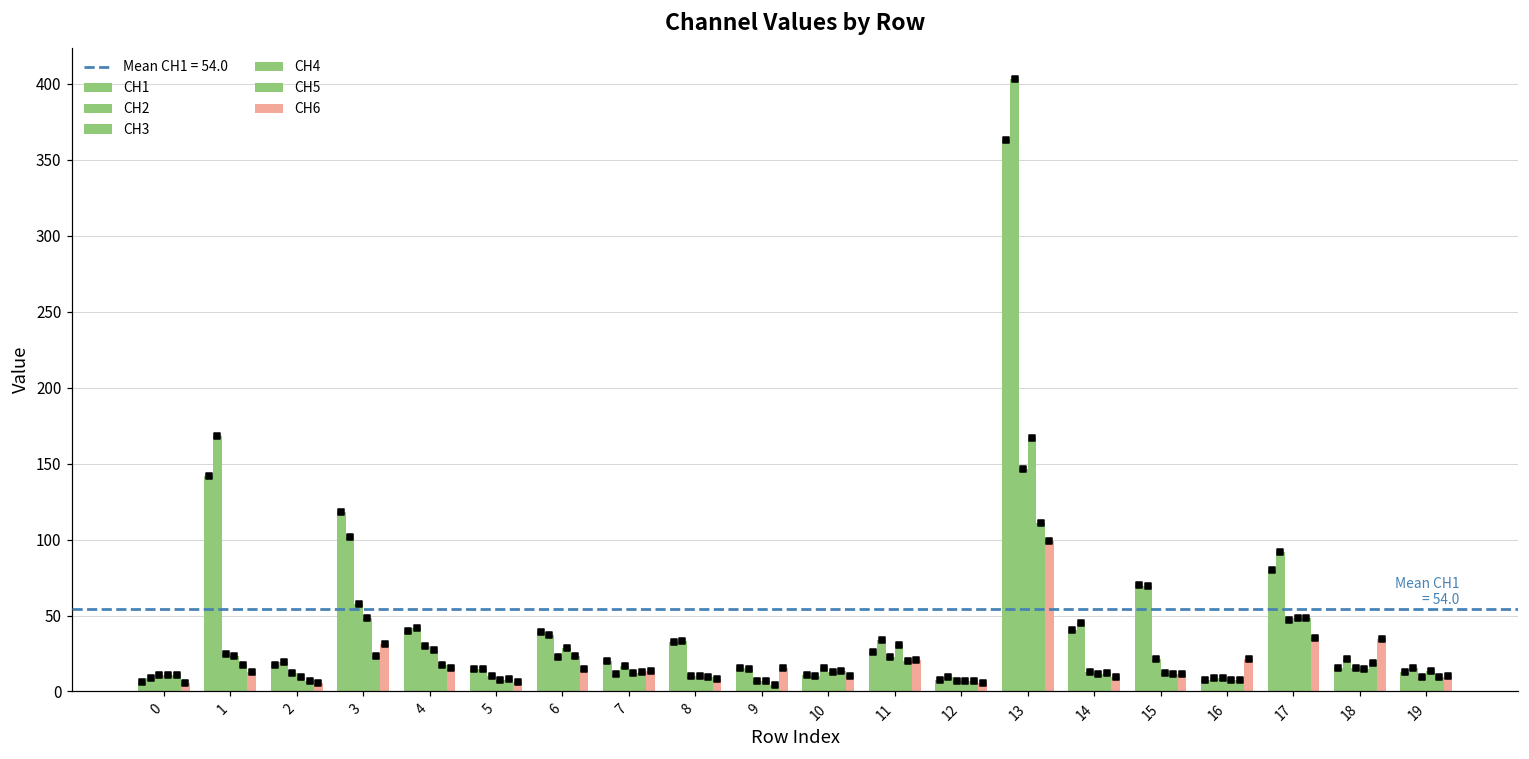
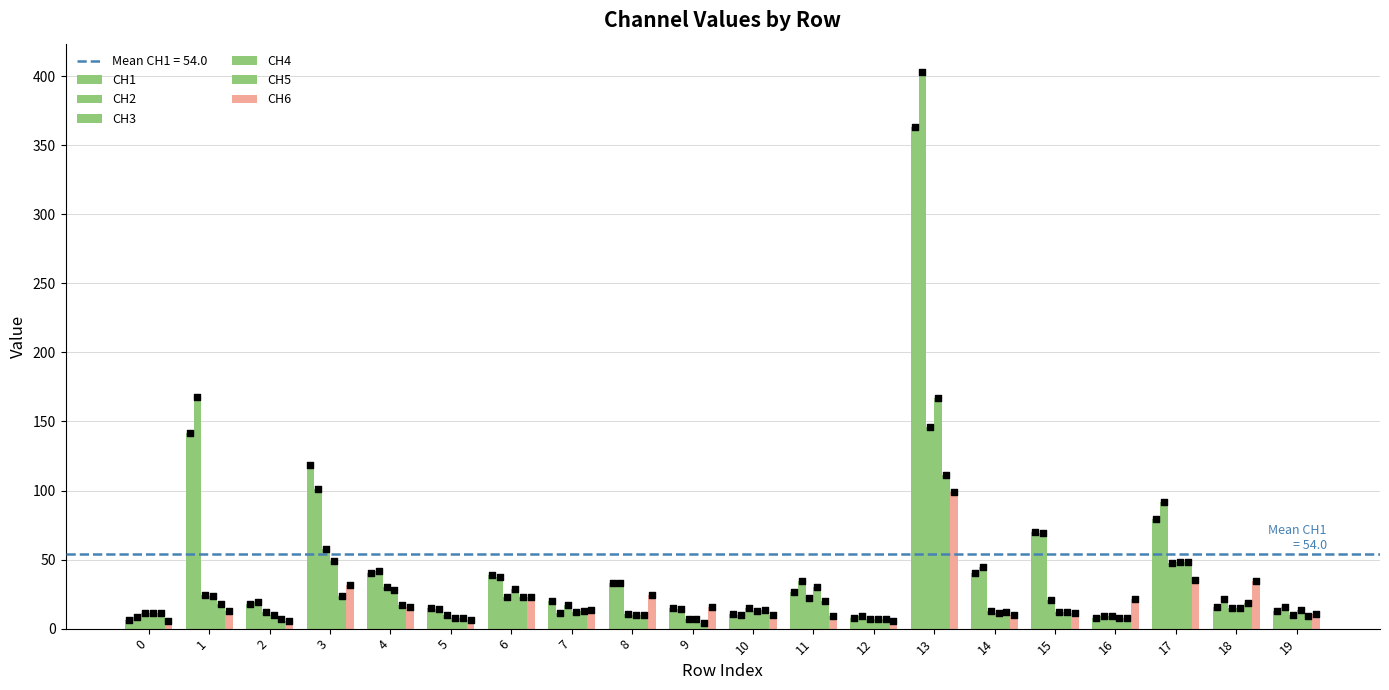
  {
    "CH6": {
      "0": 5,
      "1": 13,
      "2": 6,
      "3": 32,
      "4": 16,
      "5": 6,
-     "6": 15,
+     "6": 23,
      "7": 13,
-     "8": 8,
+     "8": 25,
      "9": 16,
      "10": 10,
-     "11": 21,
+     "11": 9,
      "12": 6,
      "13": 99,
      "14": 10,
      "15": 11,
      "16": 21,
      "17": 36,
      "18": 35,
      "19": 10
    }
  }
